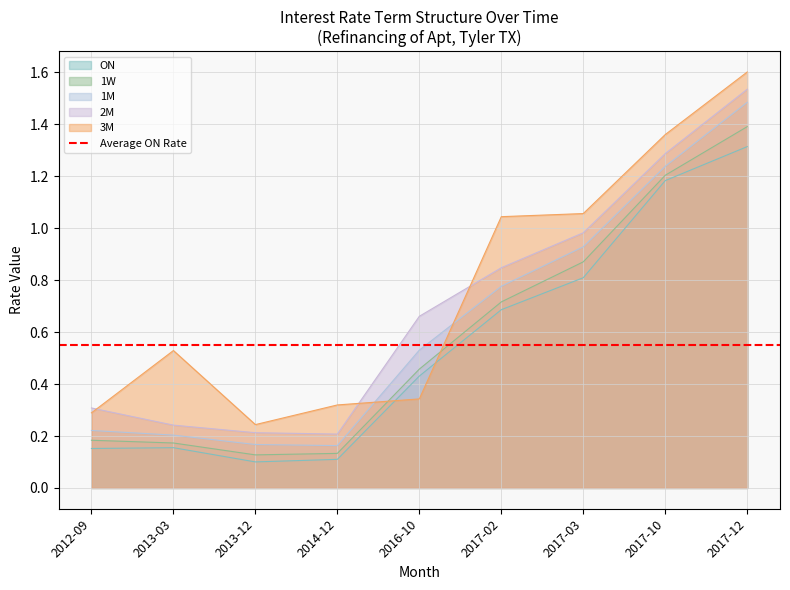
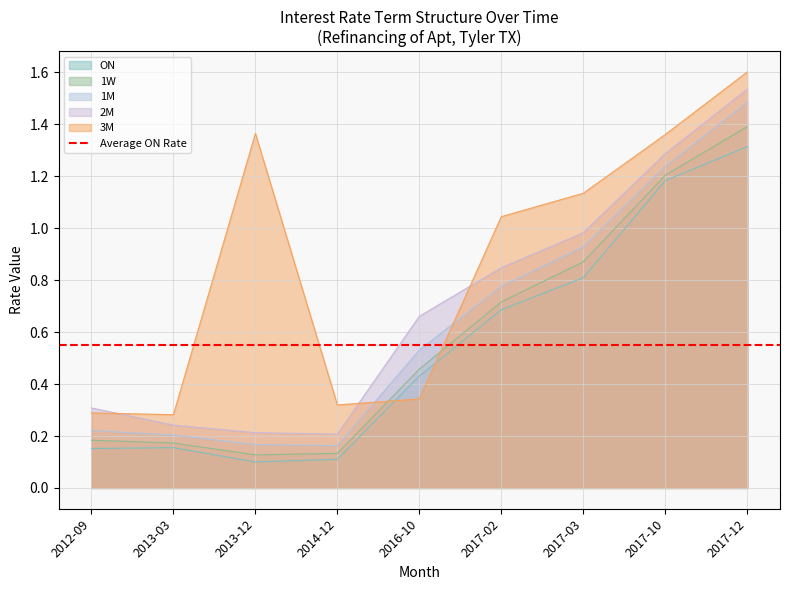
  {
    "3M": {
      "2012-09": 0.29,
-     "2013-03": 0.53,
-     "2013-12": 0.24,
+     "2013-03": 0.28,
+     "2013-12": 1.36,
      "2014-12": 0.32,
      "2016-10": 0.34,
      "2017-02": 1.04,
-     "2017-03": 1.06,
+     "2017-03": 1.13,
      "2017-10": 1.36,
      "2017-12": 1.60
    }
  }
